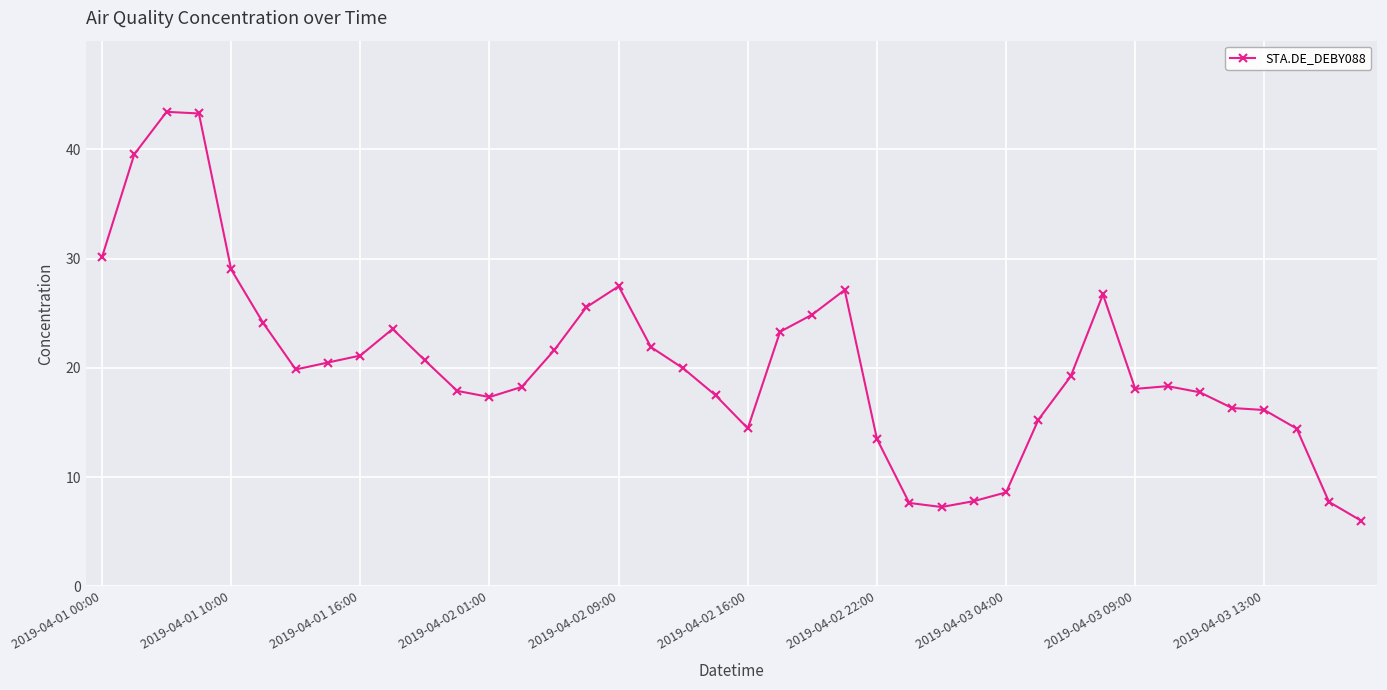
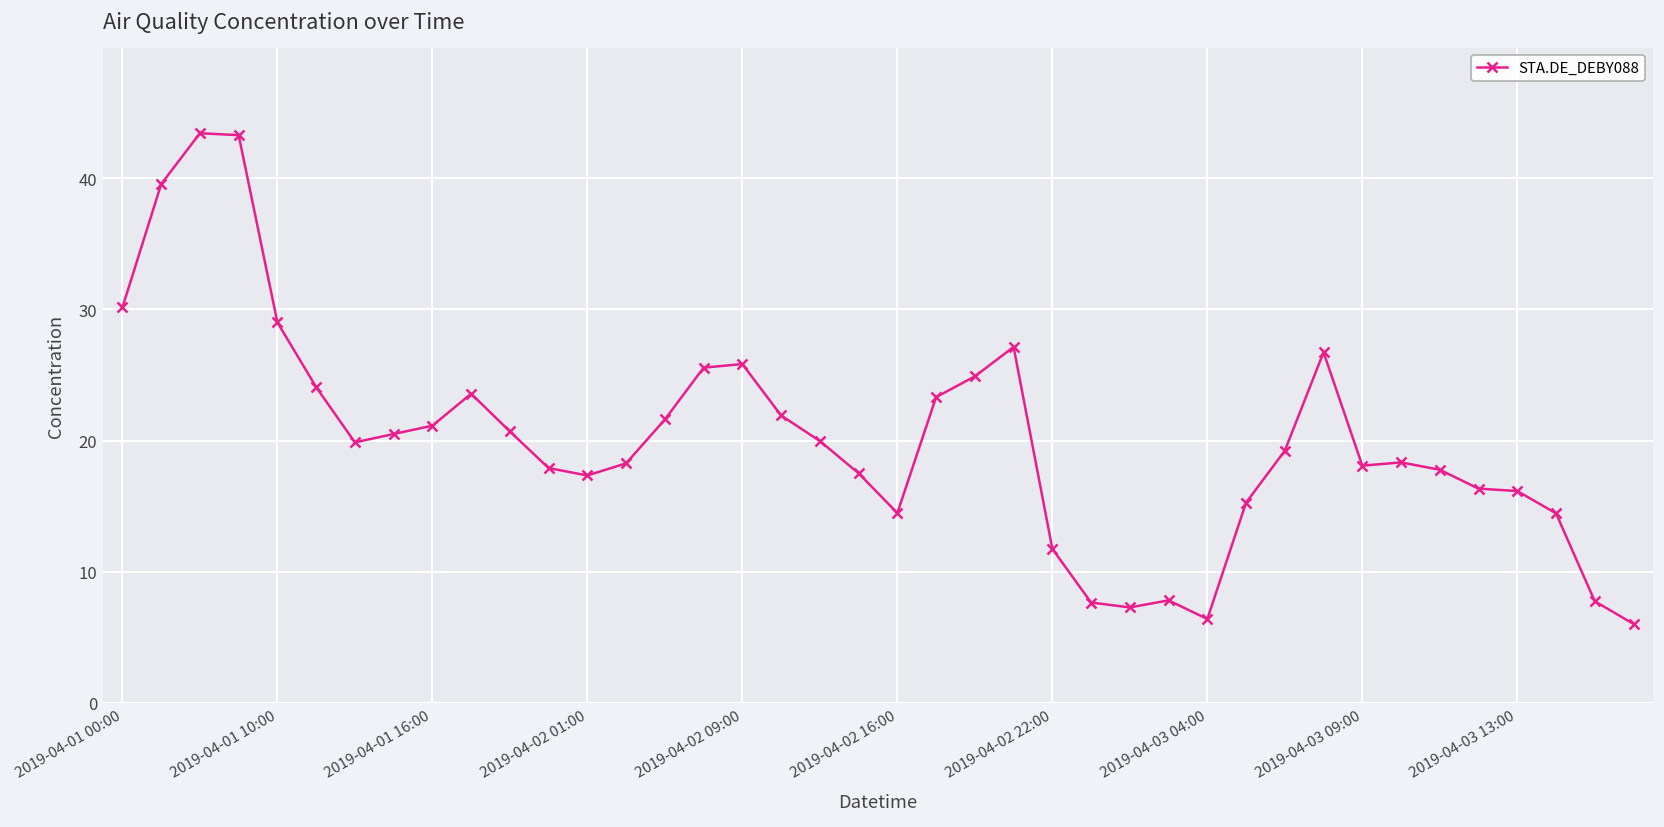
  {
    "2019-04-01 00:00": 30.2,
    "2019-04-01 10:00": 29.0,
    "2019-04-01 16:00": 21.1,
    "2019-04-02 01:00": 17.3,
-   "2019-04-02 09:00": 27.5,
+   "2019-04-02 09:00": 25.8,
    "2019-04-02 16:00": 14.5,
-   "2019-04-02 22:00": 13.5,
-   "2019-04-03 04:00": 8.6,
+   "2019-04-02 22:00": 11.7,
+   "2019-04-03 04:00": 6.4,
    "2019-04-03 09:00": 18.1,
    "2019-04-03 13:00": 16.1
  }
